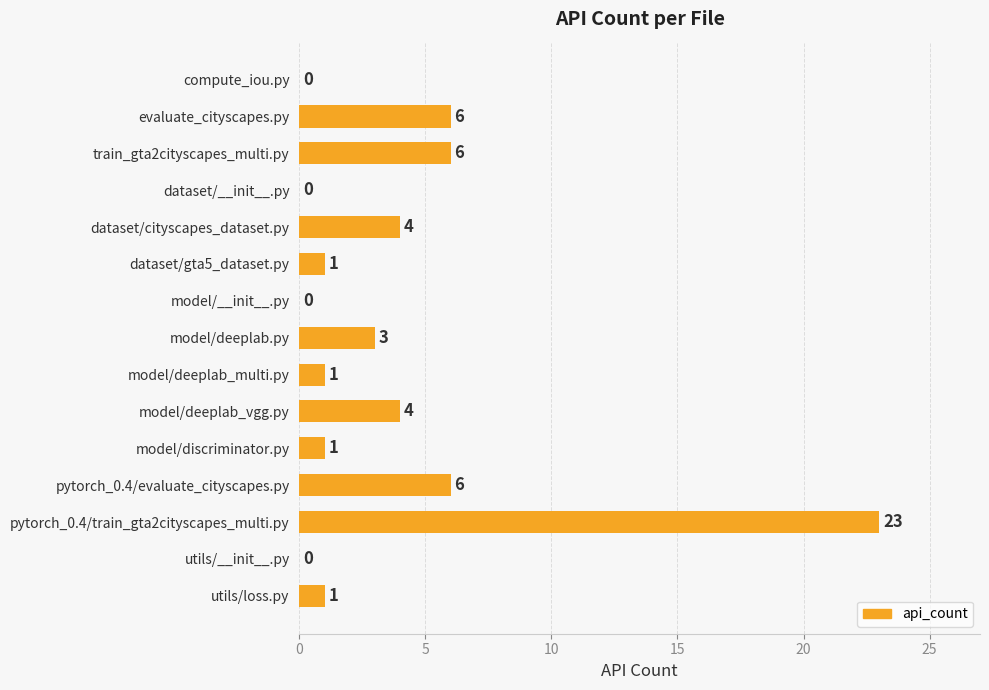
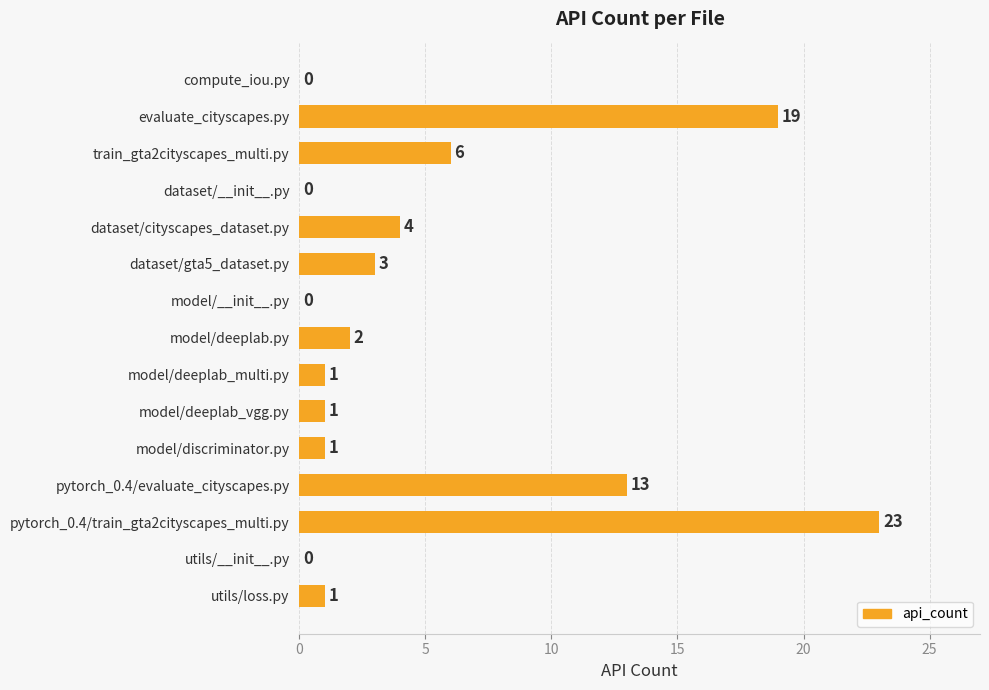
  {
    "compute_iou.py": 0,
-   "evaluate_cityscapes.py": 6,
+   "evaluate_cityscapes.py": 19,
    "train_gta2cityscapes_multi.py": 6,
    "dataset/__init__.py": 0,
    "dataset/cityscapes_dataset.py": 4,
-   "dataset/gta5_dataset.py": 1,
+   "dataset/gta5_dataset.py": 3,
    "model/__init__.py": 0,
-   "model/deeplab.py": 3,
+   "model/deeplab.py": 2,
    "model/deeplab_multi.py": 1,
-   "model/deeplab_vgg.py": 4,
+   "model/deeplab_vgg.py": 1,
    "model/discriminator.py": 1,
-   "pytorch_0.4/evaluate_cityscapes.py": 6,
+   "pytorch_0.4/evaluate_cityscapes.py": 13,
    "pytorch_0.4/train_gta2cityscapes_multi.py": 23,
    "utils/__init__.py": 0,
    "utils/loss.py": 1
  }
